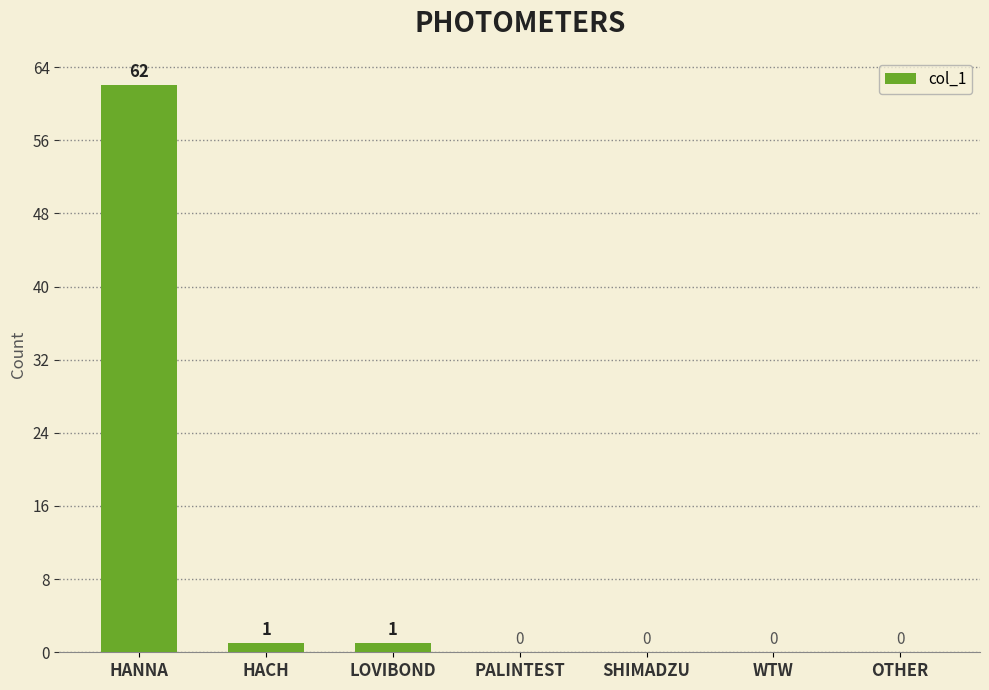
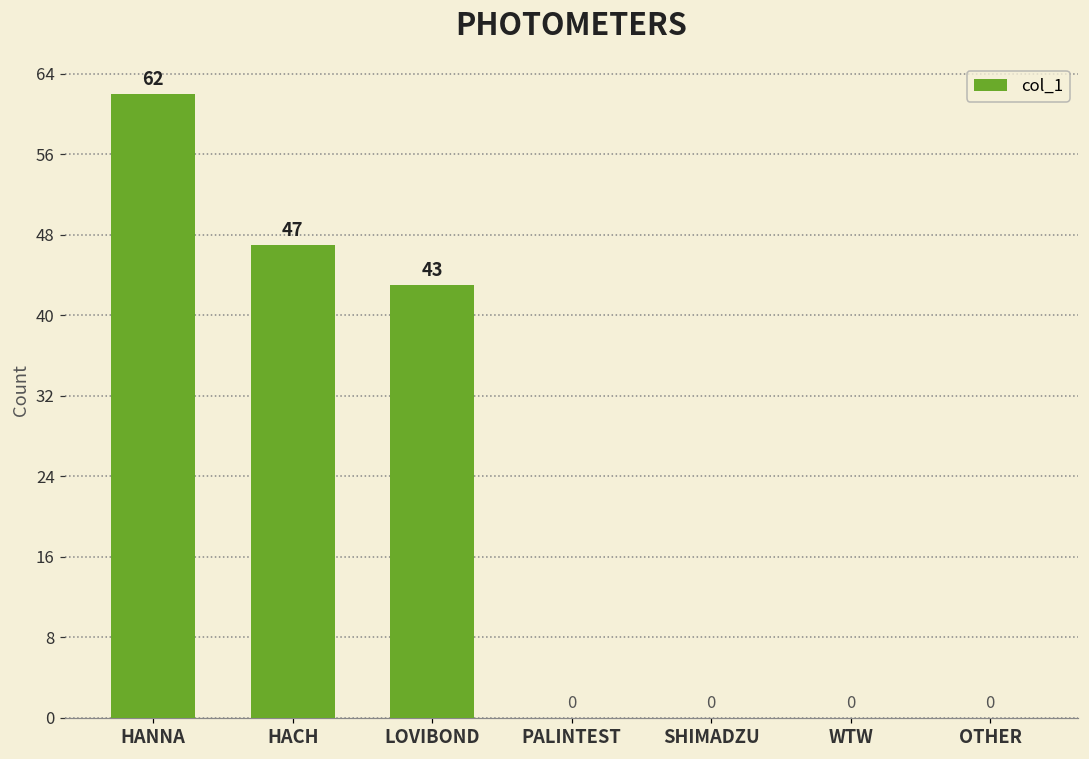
  {
    "HANNA": 62,
-   "HACH": 1,
-   "LOVIBOND": 1,
+   "HACH": 47,
+   "LOVIBOND": 43,
    "PALINTEST": 0,
    "SHIMADZU": 0,
    "WTW": 0,
    "OTHER": 0
  }
